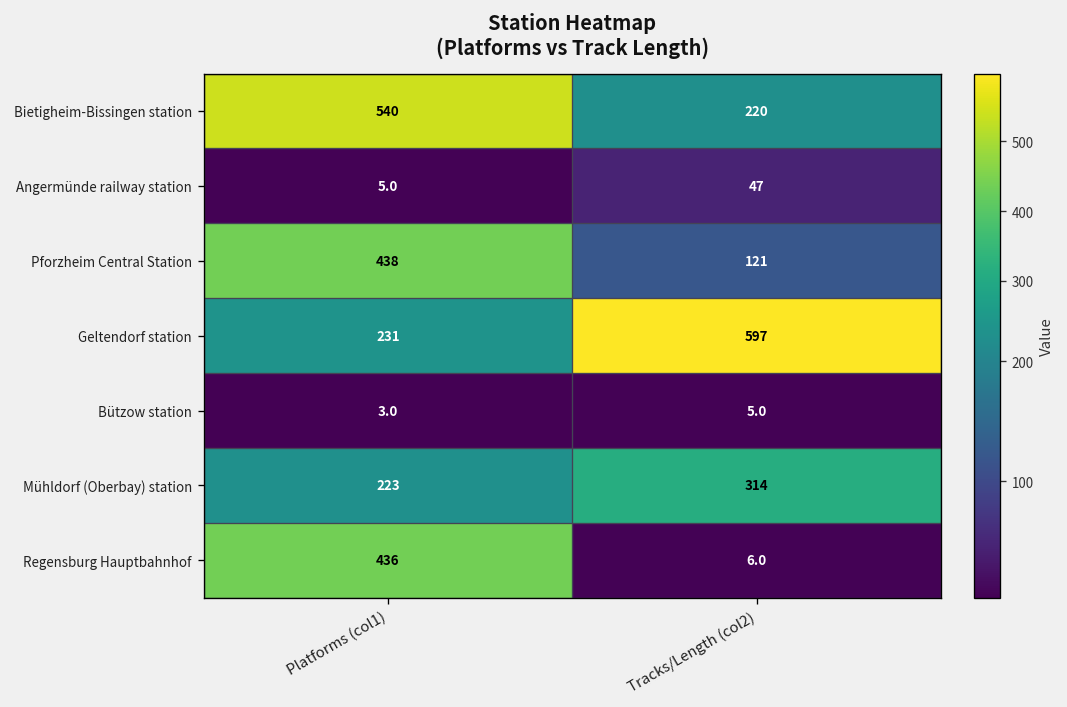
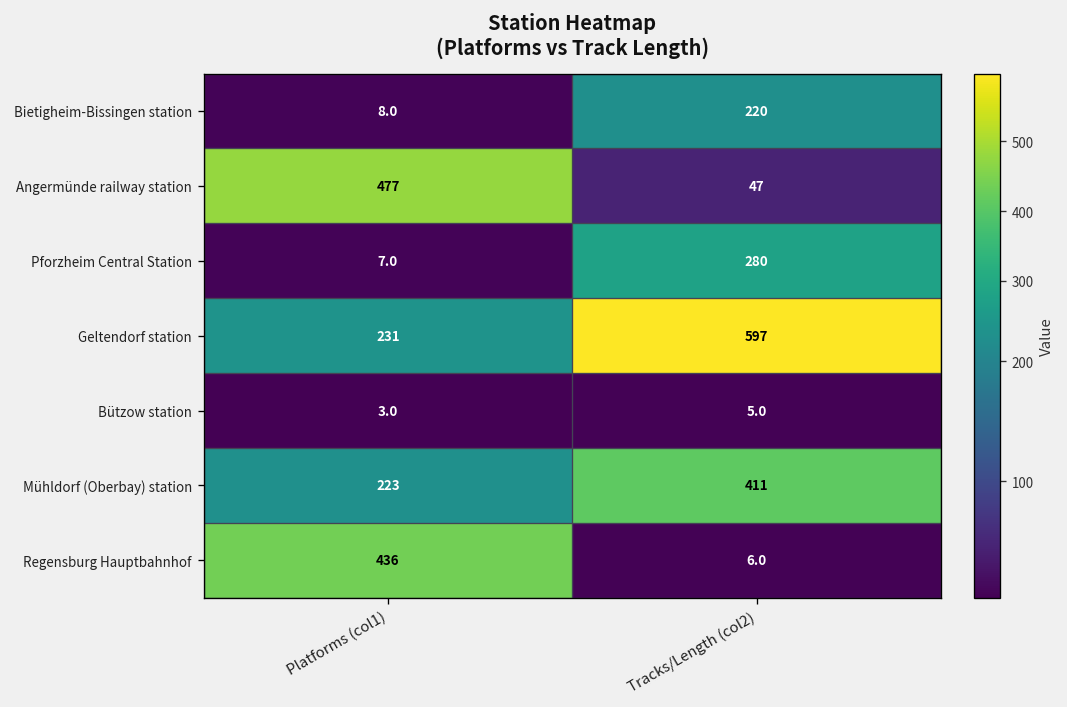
  {
    "Bietigheim-Bissingen station": {
-     "Platforms (col1)": 540,
+     "Platforms (col1)": 8.0,
      "Tracks/Length (col2)": 220
    },
    "Angermünde railway station": {
-     "Platforms (col1)": 5.0,
+     "Platforms (col1)": 477,
      "Tracks/Length (col2)": 47
    },
    "Pforzheim Central Station": {
-     "Platforms (col1)": 438,
-     "Tracks/Length (col2)": 121
+     "Platforms (col1)": 7.0,
+     "Tracks/Length (col2)": 280
    },
    "Geltendorf station": {
      "Platforms (col1)": 231,
      "Tracks/Length (col2)": 597
    },
    "Bützow station": {
      "Platforms (col1)": 3.0,
      "Tracks/Length (col2)": 5.0
    },
    "Mühldorf (Oberbay) station": {
      "Platforms (col1)": 223,
-     "Tracks/Length (col2)": 314
+     "Tracks/Length (col2)": 411
    },
    "Regensburg Hauptbahnhof": {
      "Platforms (col1)": 436,
      "Tracks/Length (col2)": 6.0
    }
  }
